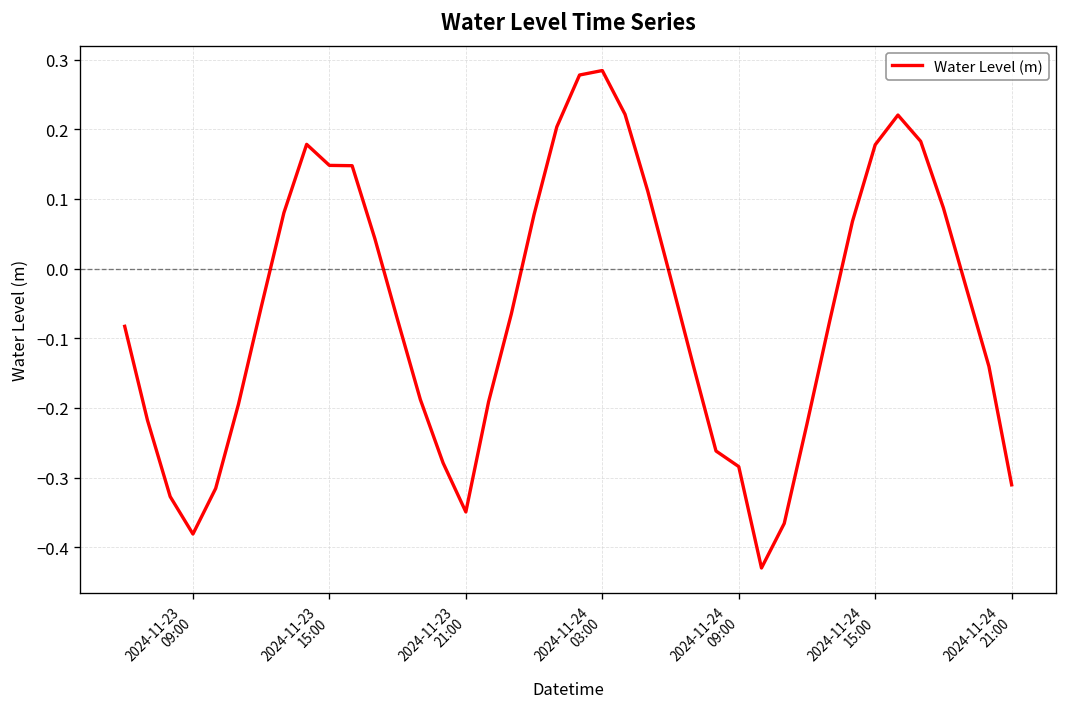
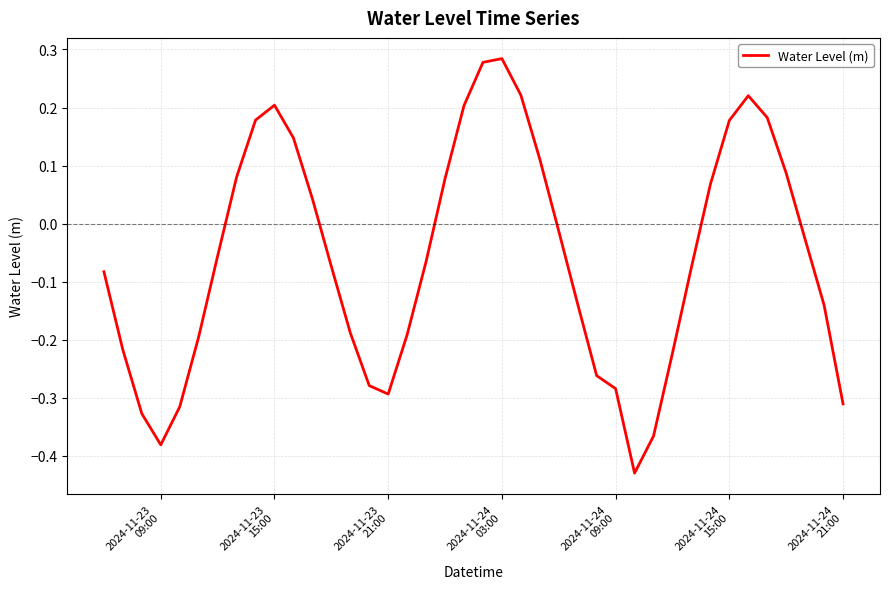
  {
    "2024-11-23 09:00": -0.38,
-   "2024-11-23 15:00": 0.15,
-   "2024-11-23 21:00": -0.35,
+   "2024-11-23 15:00": 0.20,
+   "2024-11-23 21:00": -0.29,
    "2024-11-24 03:00": 0.28,
    "2024-11-24 09:00": -0.28,
    "2024-11-24 15:00": 0.18,
    "2024-11-24 21:00": -0.31
  }
